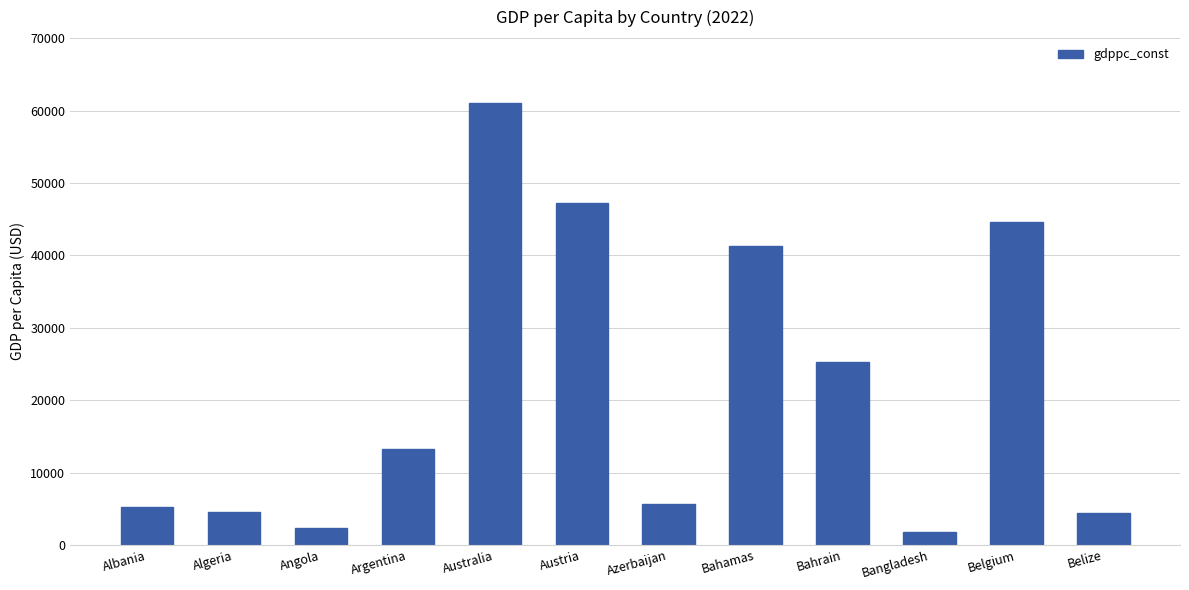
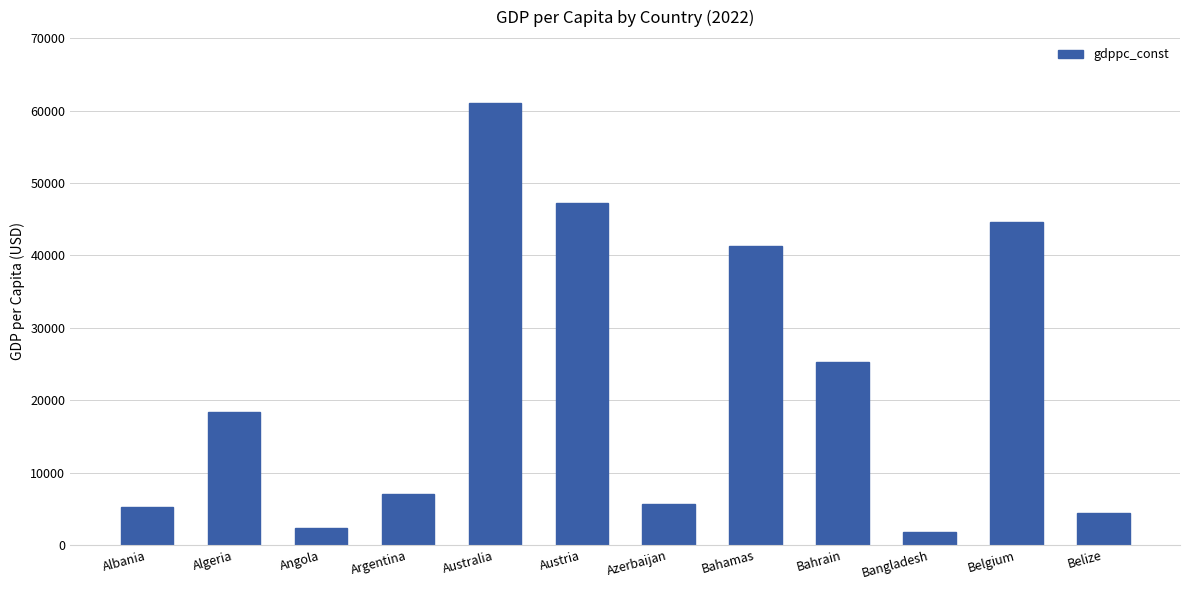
  {
    "Albania": 5000,
-   "Algeria": 5000,
+   "Algeria": 18000,
    "Angola": 2000,
-   "Argentina": 13000,
+   "Argentina": 7000,
    "Australia": 61000,
    "Austria": 47000,
    "Azerbaijan": 6000,
    "Bahamas": 41000,
    "Bahrain": 25000,
    "Bangladesh": 2000,
    "Belgium": 45000,
    "Belize": 4000
  }
